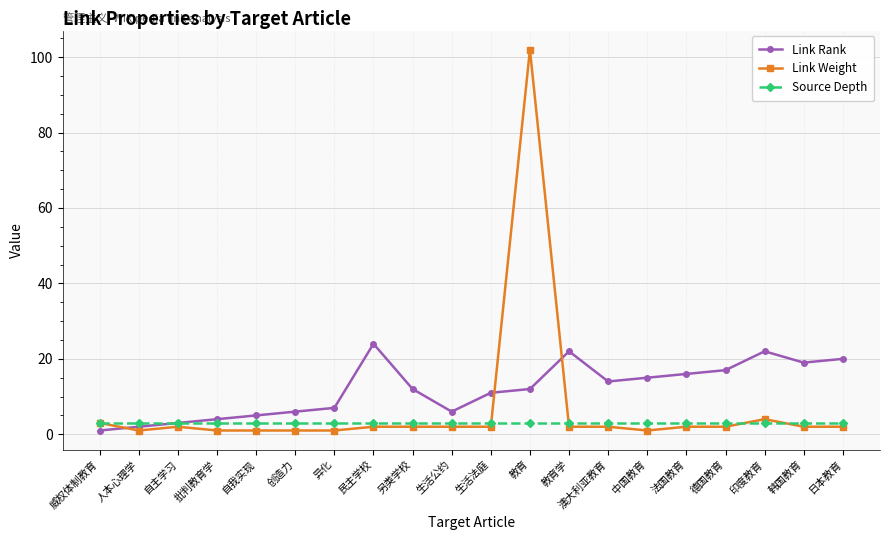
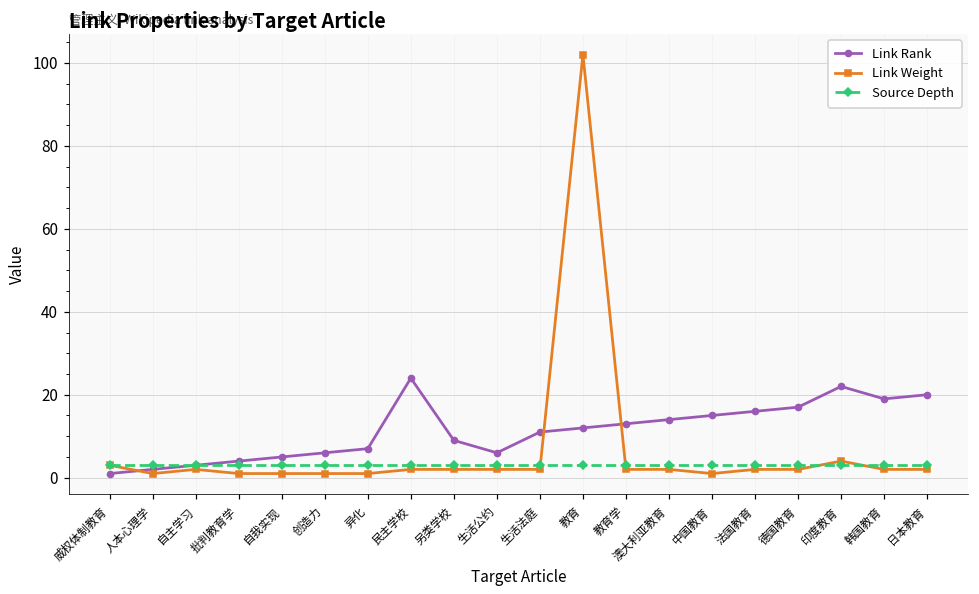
  {
    "Link Rank": {
      "威权体制教育": 1,
      "人本心理学": 2,
      "批判教育学": 4,
      "自我实现": 5,
      "创造力": 6,
      "异化": 7,
      "民主学校": 24,
-     "另类学校": 12,
+     "另类学校": 9,
      "生活公约": 6,
      "生活法庭": 11,
      "教育": 12,
-     "教育学": 22,
+     "教育学": 13,
      "澳大利亚教育": 14,
      "中国教育": 15,
      "法国教育": 16,
      "德国教育": 17,
      "印度教育": 22,
      "韩国教育": 19,
      "日本教育": 20
    },
    "Link Weight": {
      "人本心理学": 1,
      "自主学习": 2,
      "批判教育学": 1,
      "自我实现": 1,
      "创造力": 1,
      "异化": 1,
      "民主学校": 2,
      "另类学校": 2,
      "生活公约": 2,
      "生活法庭": 2,
      "教育": 102,
      "教育学": 2,
      "澳大利亚教育": 2,
      "中国教育": 1,
      "法国教育": 2,
      "德国教育": 2,
      "印度教育": 4,
      "韩国教育": 2,
      "日本教育": 2
    },
    "Source Depth": {
      "人本心理学": 3,
      "批判教育学": 3,
      "自我实现": 3,
      "创造力": 3,
      "异化": 3,
      "民主学校": 3,
      "另类学校": 3,
      "生活公约": 3,
      "生活法庭": 3,
      "教育": 3,
      "教育学": 3,
      "澳大利亚教育": 3,
      "中国教育": 3,
      "法国教育": 3,
      "德国教育": 3,
      "印度教育": 3,
      "韩国教育": 3,
      "日本教育": 3
    }
  }
